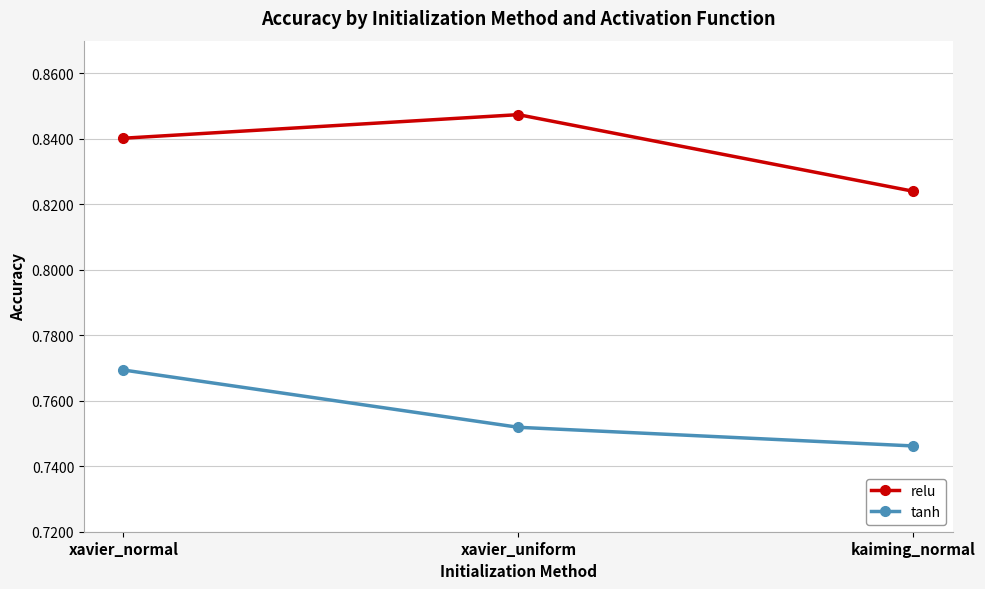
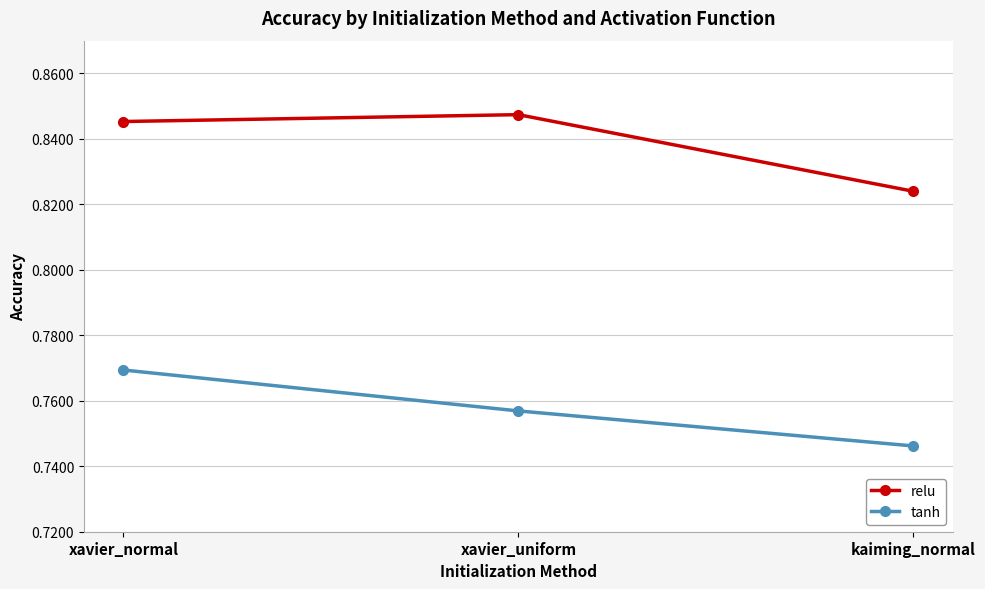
  {
    "relu": {
-     "xavier_normal": 0.840,
+     "xavier_normal": 0.845,
      "xavier_uniform": 0.847,
      "kaiming_normal": 0.824
    },
    "tanh": {
      "xavier_normal": 0.769,
-     "xavier_uniform": 0.752,
+     "xavier_uniform": 0.757,
      "kaiming_normal": 0.746
    }
  }
